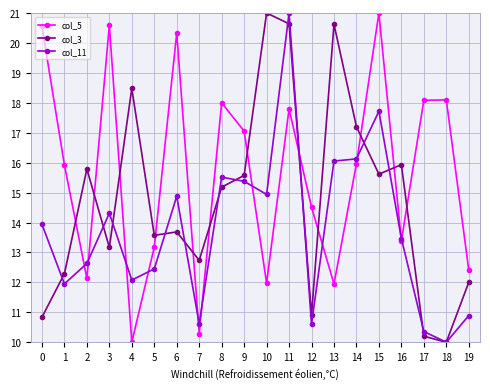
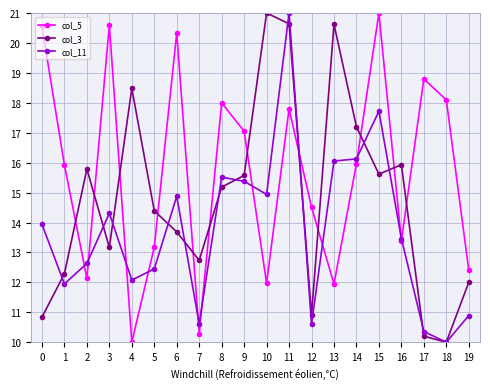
  {
    "col_5": {
      "1": 15.9,
      "2": 12.1,
      "3": 20.6,
      "4": 10.0,
      "5": 13.2,
      "6": 20.3,
      "7": 10.3,
      "8": 18.0,
      "9": 17.1,
      "10": 12.0,
      "11": 17.8,
      "12": 14.5,
      "13": 11.9,
      "14": 16.0,
      "15": 21.0,
-     "17": 18.1,
+     "17": 18.8,
      "18": 18.1,
      "19": 12.4
    },
    "col_3": {
      "0": 10.8,
      "1": 12.3,
      "2": 15.8,
      "3": 13.2,
      "4": 18.5,
-     "5": 13.6,
+     "5": 14.4,
      "6": 13.7,
      "7": 12.7,
      "8": 15.2,
      "9": 15.6,
      "10": 21.0,
      "11": 20.6,
      "12": 10.9,
      "13": 20.6,
      "14": 17.2,
      "15": 15.6,
      "16": 15.9,
      "17": 10.2,
      "19": 12.0
    },
    "col_11": {
      "0": 13.9,
      "1": 12.0,
      "2": 12.6,
      "3": 14.3,
      "4": 12.1,
      "5": 12.5,
      "6": 14.9,
      "7": 10.6,
      "8": 15.5,
      "9": 15.4,
      "10": 14.9,
      "11": 21.0,
      "12": 10.6,
      "13": 16.1,
      "14": 16.1,
      "15": 17.7,
      "17": 10.4,
      "19": 10.9
    }
  }
